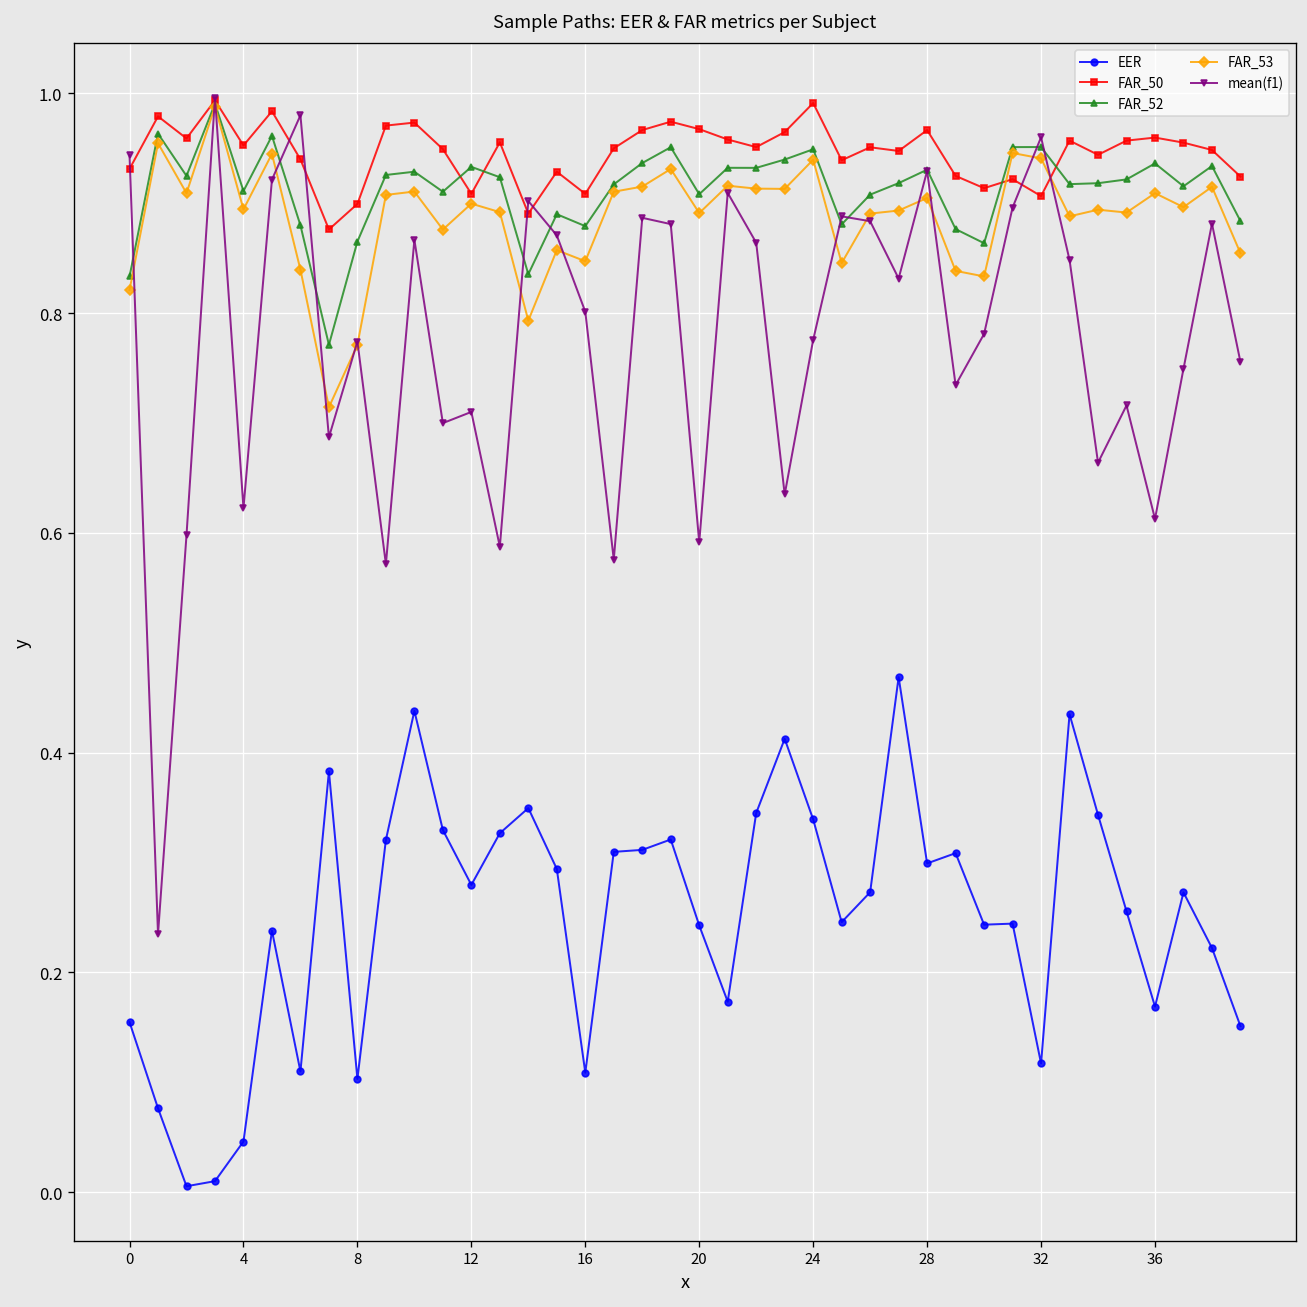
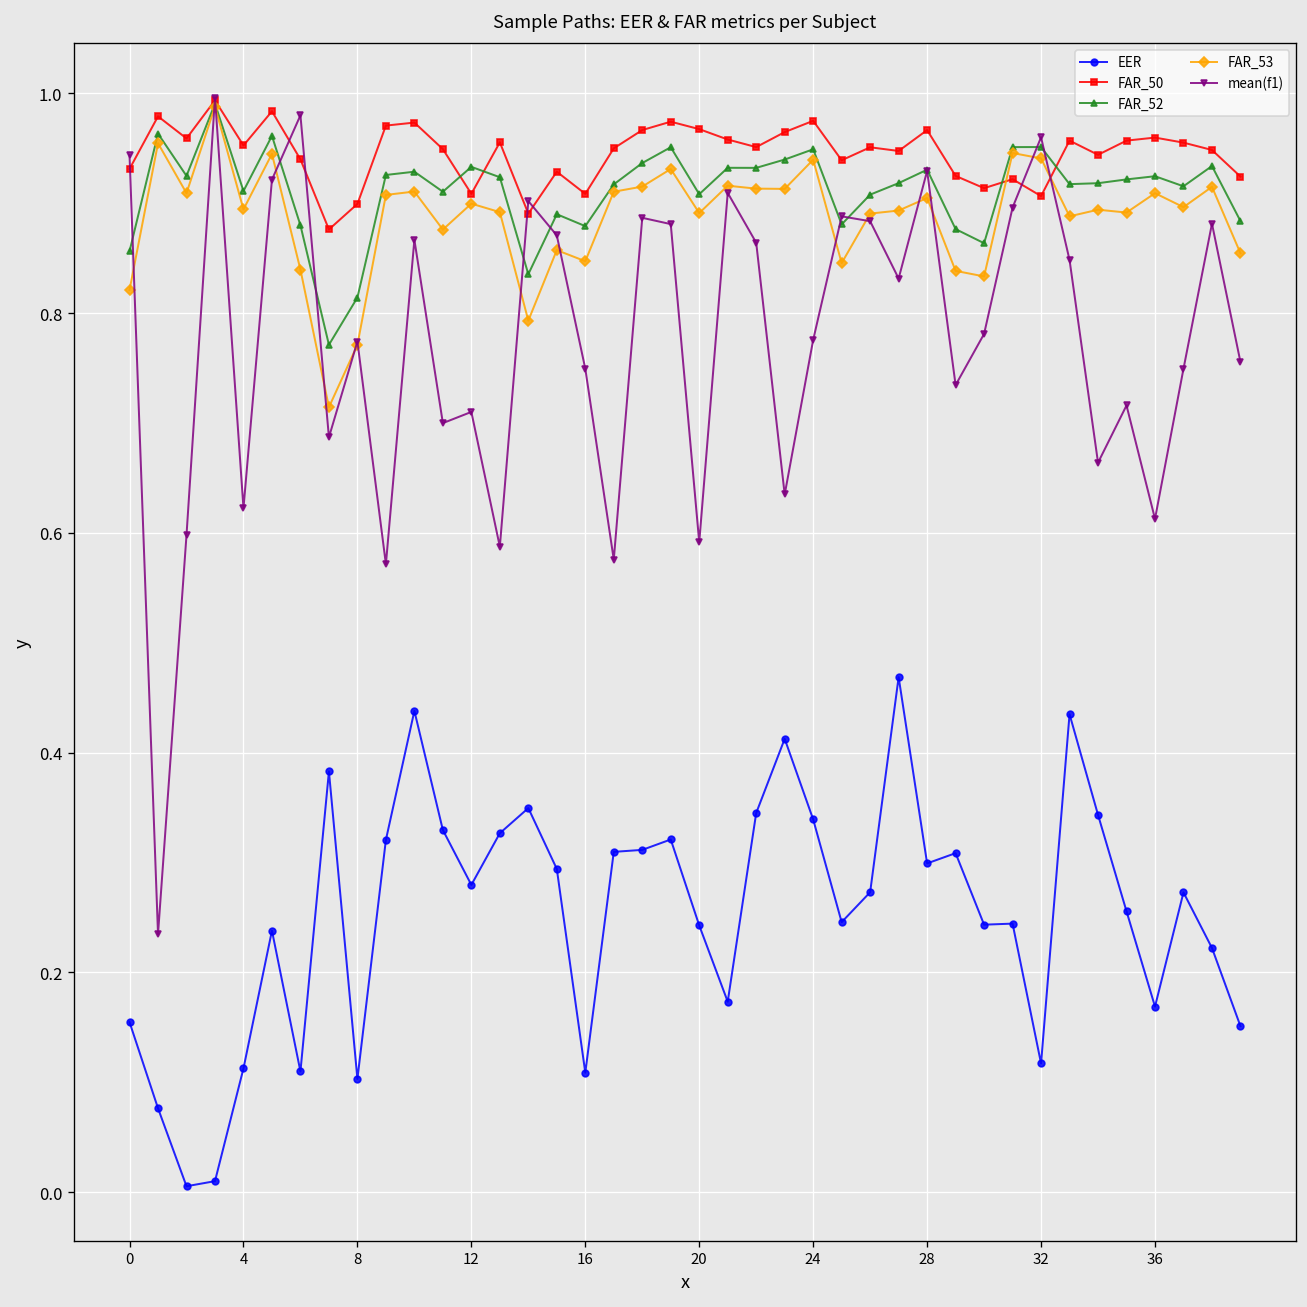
  {
    "EER": {
      "0": 0.15,
-     "4": 0.05,
+     "4": 0.11,
      "8": 0.10,
      "12": 0.28,
      "16": 0.11,
      "20": 0.24,
      "24": 0.34,
      "28": 0.30,
      "32": 0.12,
      "36": 0.17
    },
    "FAR_50": {
      "0": 0.93,
      "4": 0.95,
      "8": 0.90,
      "12": 0.91,
      "16": 0.91,
      "20": 0.97,
-     "24": 0.99,
+     "24": 0.97,
      "28": 0.97,
      "32": 0.91,
      "36": 0.96
    },
    "FAR_52": {
-     "0": 0.83,
+     "0": 0.86,
      "4": 0.91,
-     "8": 0.87,
+     "8": 0.81,
      "12": 0.93,
      "16": 0.88,
      "20": 0.91,
      "24": 0.95,
      "32": 0.95,
-     "36": 0.94
+     "36": 0.92
    },
    "FAR_53": {
      "0": 0.82,
      "4": 0.89,
      "8": 0.77,
      "12": 0.90,
      "16": 0.85,
      "20": 0.89,
      "24": 0.94,
      "28": 0.90,
      "32": 0.94,
      "36": 0.91
    },
    "mean(f1)": {
      "0": 0.94,
      "4": 0.62,
      "8": 0.77,
      "12": 0.71,
-     "16": 0.80,
+     "16": 0.75,
      "20": 0.59,
      "24": 0.78,
      "32": 0.96,
      "36": 0.61
    }
  }
